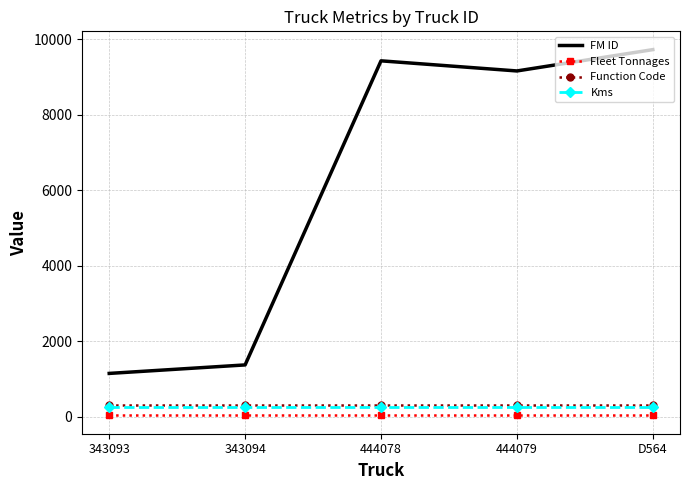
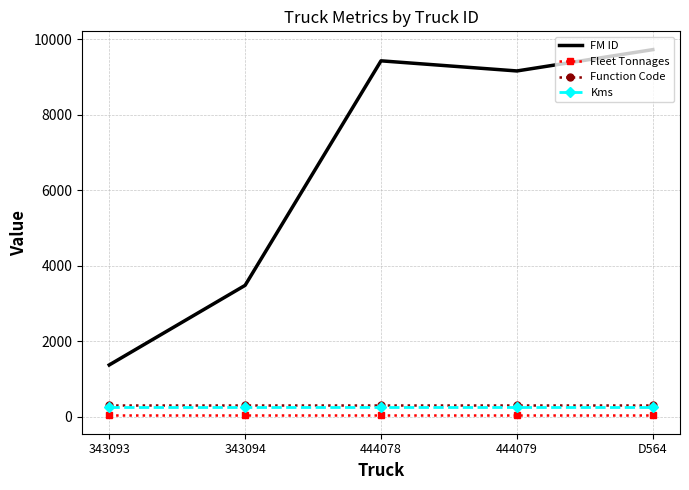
  {
    "FM ID": {
-     "343093": 1200,
-     "343094": 1400,
+     "343093": 1400,
+     "343094": 3500,
      "444078": 9400,
      "444079": 9200
    },
    "Fleet Tonnages": {
      "343093": 0,
      "343094": 0,
      "444078": 0,
      "444079": 0,
      "D564": 0
    }
  }
